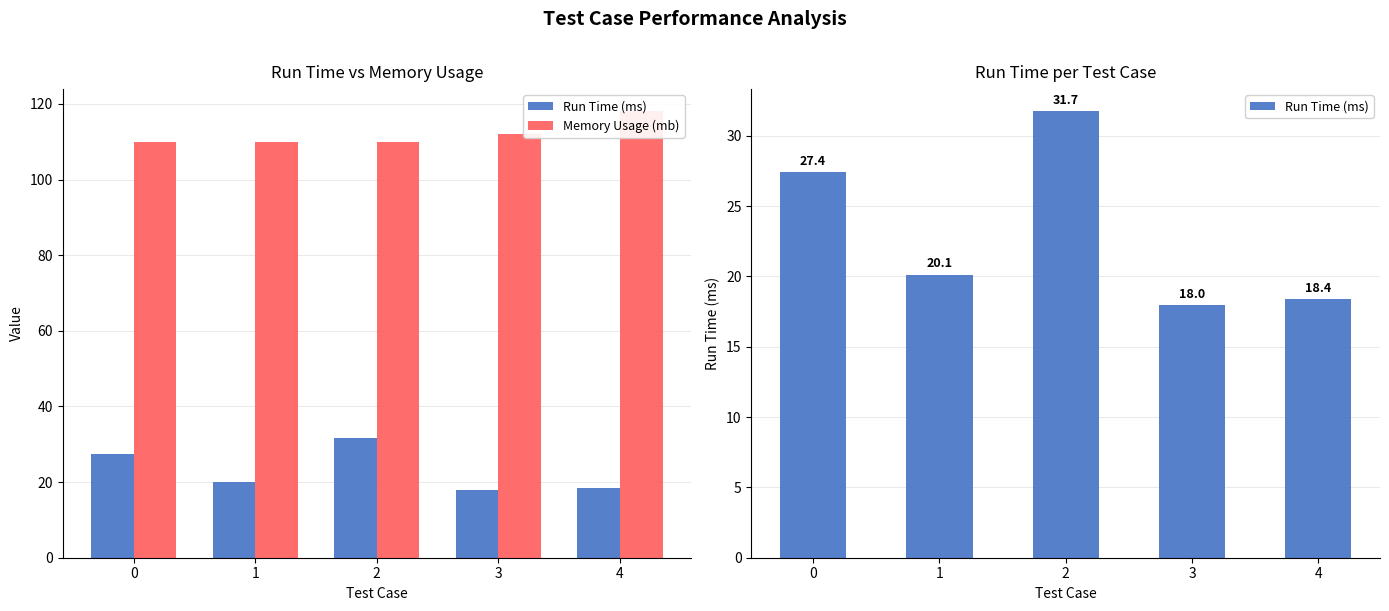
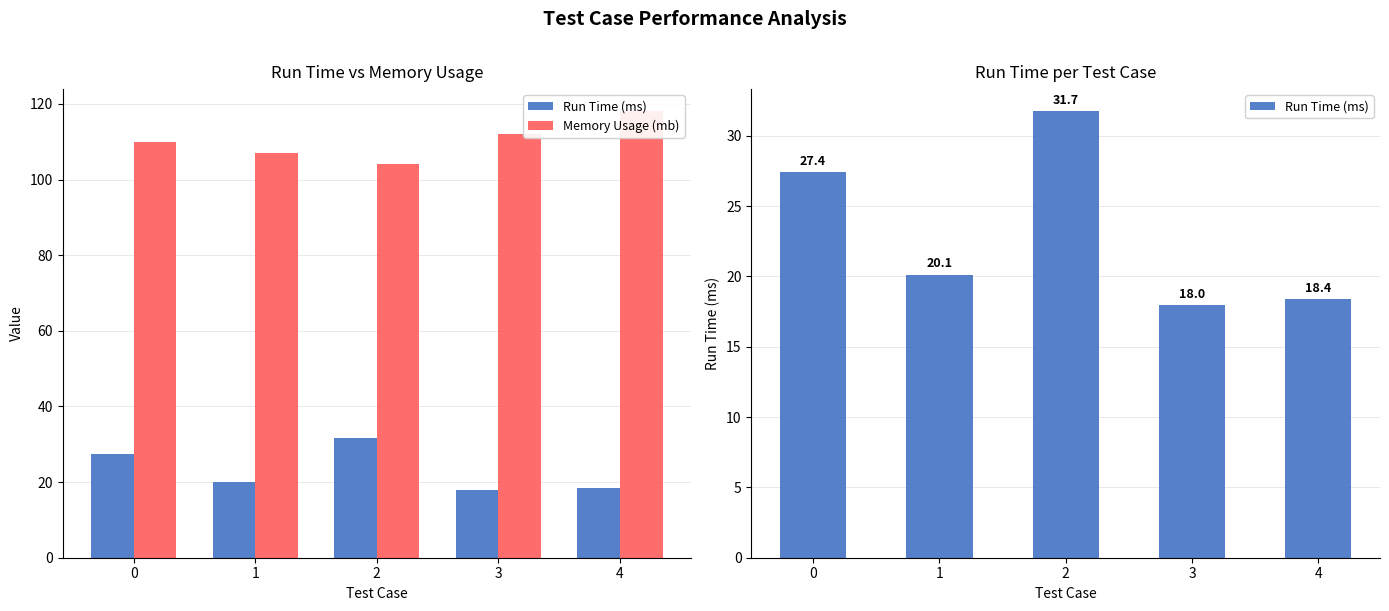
  {
    "Run Time vs Memory Usage": {
      "Run Time (ms)": {
        "0": 27,
        "1": 20,
        "2": 32,
        "3": 18,
        "4": 18
      },
      "Memory Usage (mb)": {
        "0": 110,
-       "1": 110,
-       "2": 110,
+       "1": 107,
+       "2": 104,
        "3": 112
      }
    },
    "Run Time per Test Case": {
      "0": 27.4,
      "1": 20.1,
      "2": 31.7,
      "3": 18.0,
      "4": 18.4
    }
  }
